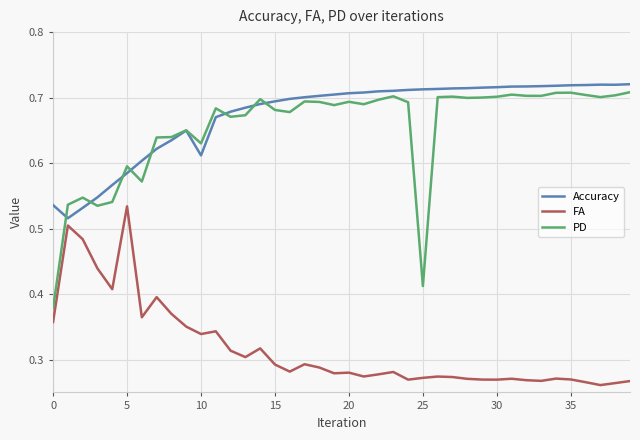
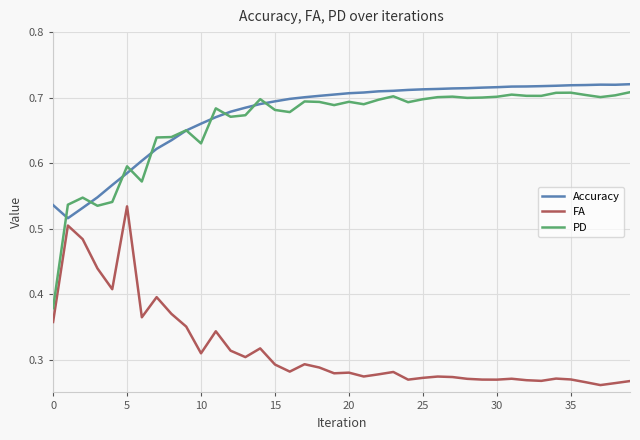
  {
    "Accuracy": {
      "0": 0.54,
      "5": 0.58,
-     "10": 0.61,
+     "10": 0.66,
      "15": 0.69,
      "20": 0.71,
      "25": 0.71,
      "30": 0.72,
      "35": 0.72
    },
    "FA": {
      "0": 0.36,
      "5": 0.53,
-     "10": 0.34,
+     "10": 0.31,
      "15": 0.29,
      "20": 0.28,
      "25": 0.27,
      "30": 0.27,
      "35": 0.27
    },
    "PD": {
      "0": 0.38,
      "5": 0.60,
      "10": 0.63,
      "15": 0.68,
      "20": 0.69,
-     "25": 0.41,
+     "25": 0.70,
      "30": 0.70,
      "35": 0.71
    }
  }
